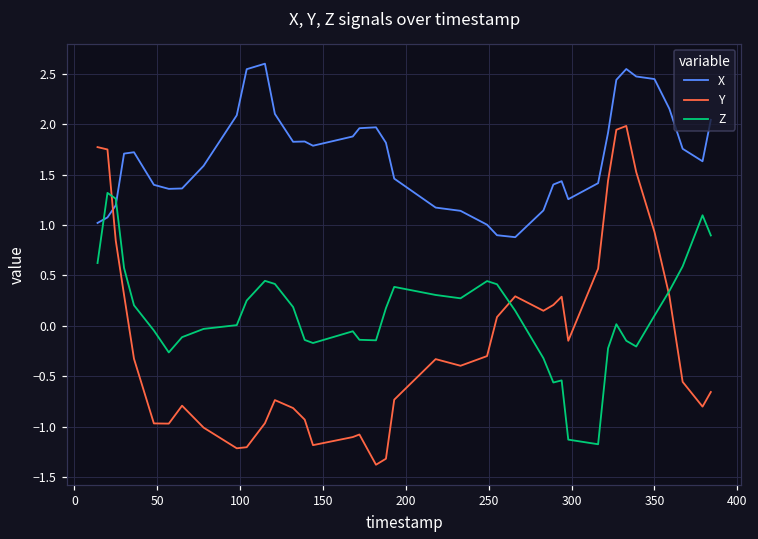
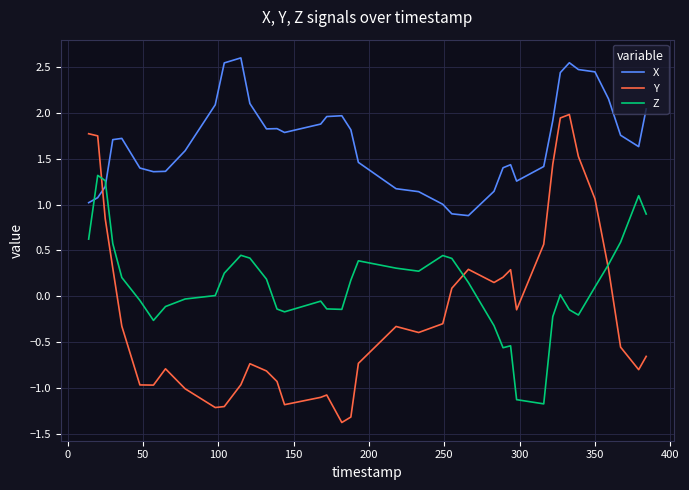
  {
    "X": {
      "350": 2.4
    },
    "Y": {
-     "350": 0.9
+     "350": 1.1
    },
    "Z": {
      "350": 0.1
    }
  }
